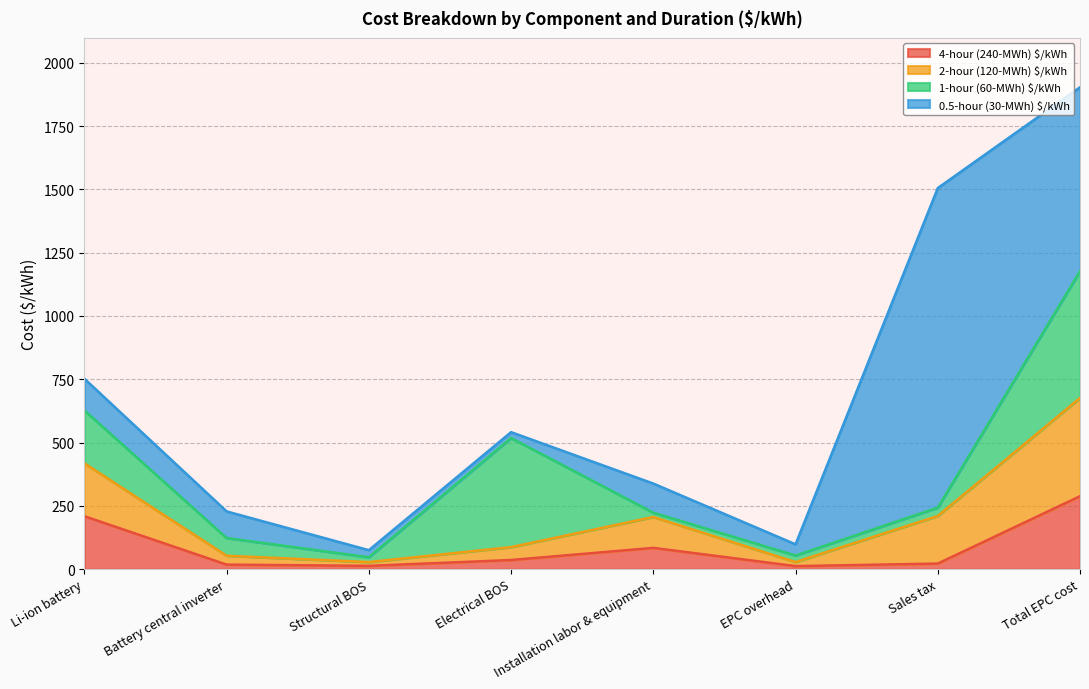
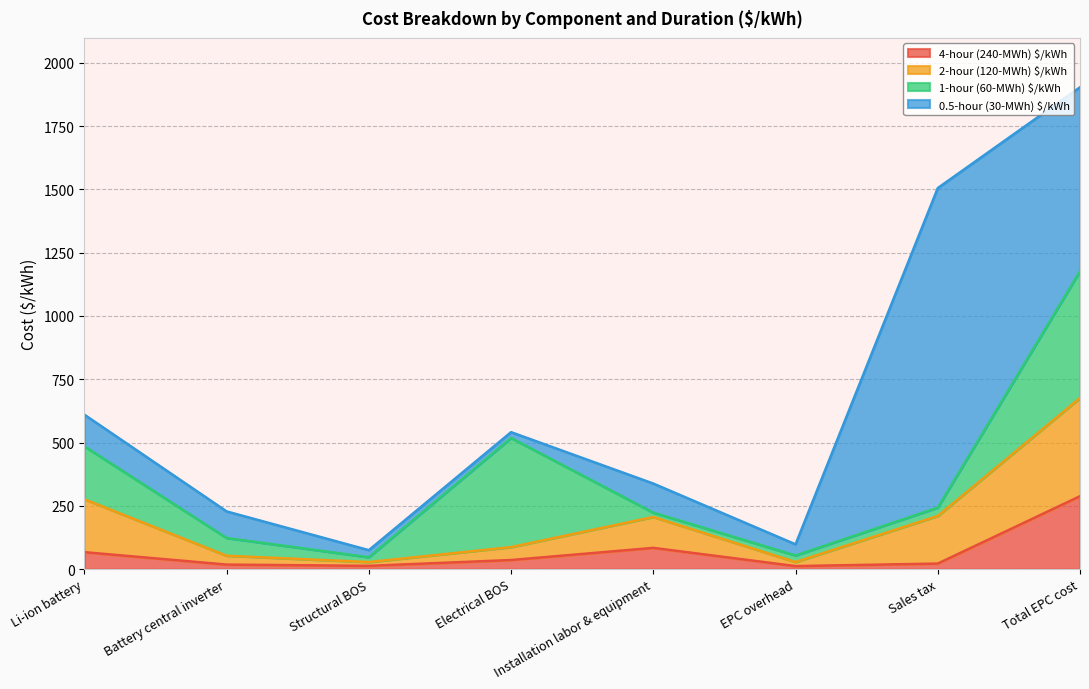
  {
    "4-hour (240-MWh) $/kWh": {
-     "Li-ion battery": 210,
+     "Li-ion battery": 70,
      "Battery central inverter": 20,
      "Structural BOS": 10,
      "Electrical BOS": 40,
      "Installation labor & equipment": 80,
      "EPC overhead": 10,
      "Sales tax": 20,
      "Total EPC cost": 290
    },
    "2-hour (120-MWh) $/kWh": {
      "Li-ion battery": 210,
      "Battery central inverter": 40,
      "Structural BOS": 20,
      "Electrical BOS": 50,
      "Installation labor & equipment": 120,
      "EPC overhead": 20,
      "Sales tax": 190,
      "Total EPC cost": 390
    },
    "1-hour (60-MWh) $/kWh": {
      "Li-ion battery": 210,
      "Battery central inverter": 70,
      "Structural BOS": 20,
      "Electrical BOS": 430,
      "Installation labor & equipment": 20,
      "EPC overhead": 30,
      "Sales tax": 30,
      "Total EPC cost": 500
    },
    "0.5-hour (30-MWh) $/kWh": {
      "Li-ion battery": 130,
      "Battery central inverter": 110,
      "Structural BOS": 30,
      "Electrical BOS": 20,
      "Installation labor & equipment": 120,
      "EPC overhead": 40,
      "Sales tax": 1260,
      "Total EPC cost": 730
    }
  }
